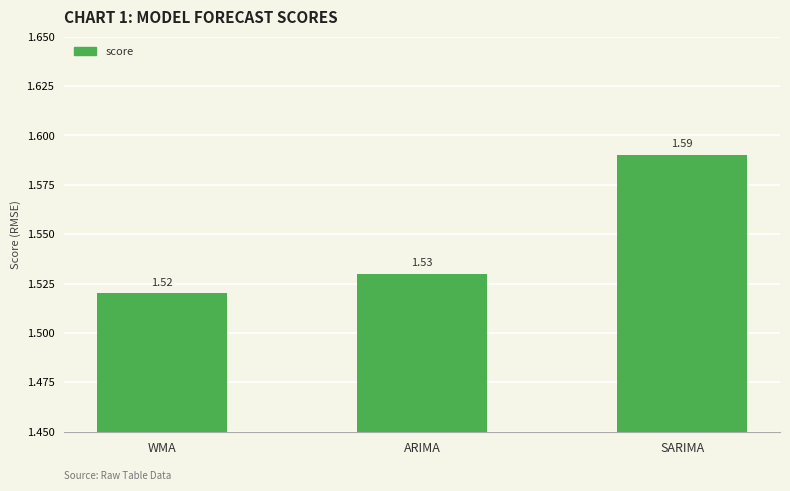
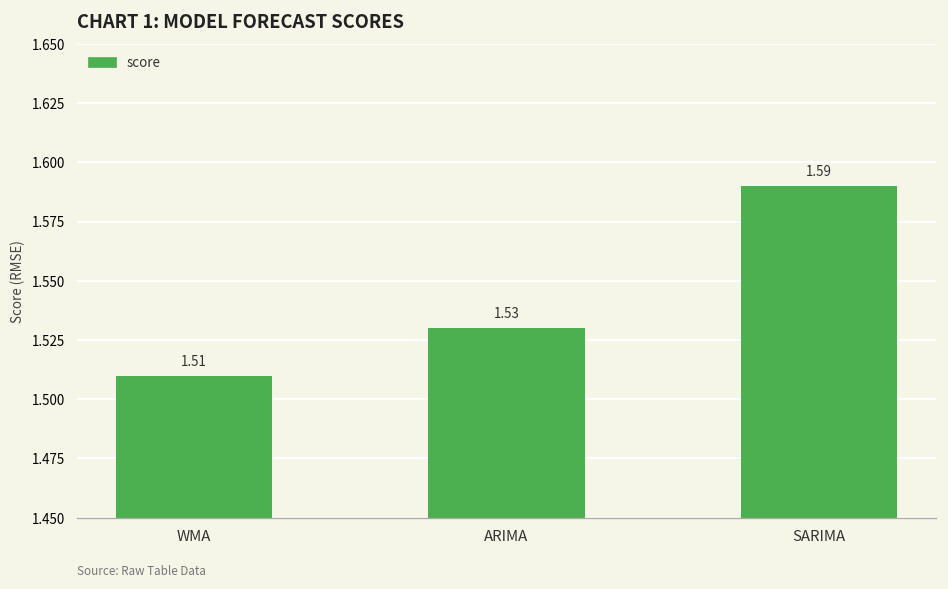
  {
-   "WMA": 1.52,
+   "WMA": 1.51,
    "ARIMA": 1.53,
    "SARIMA": 1.59
  }
